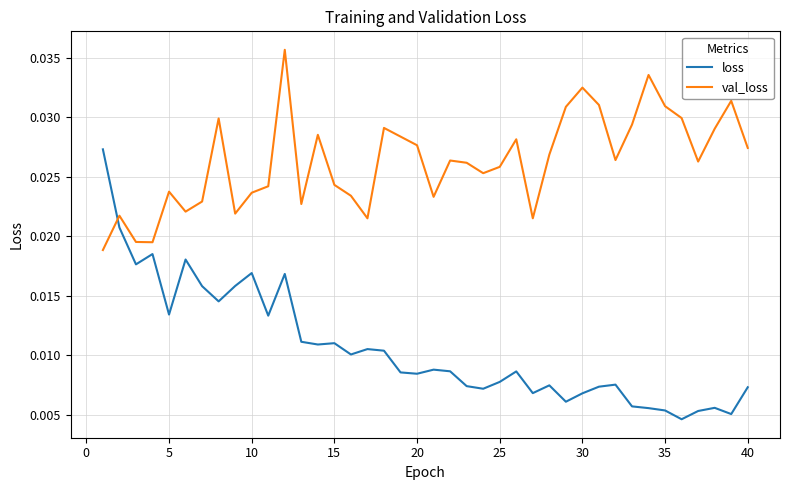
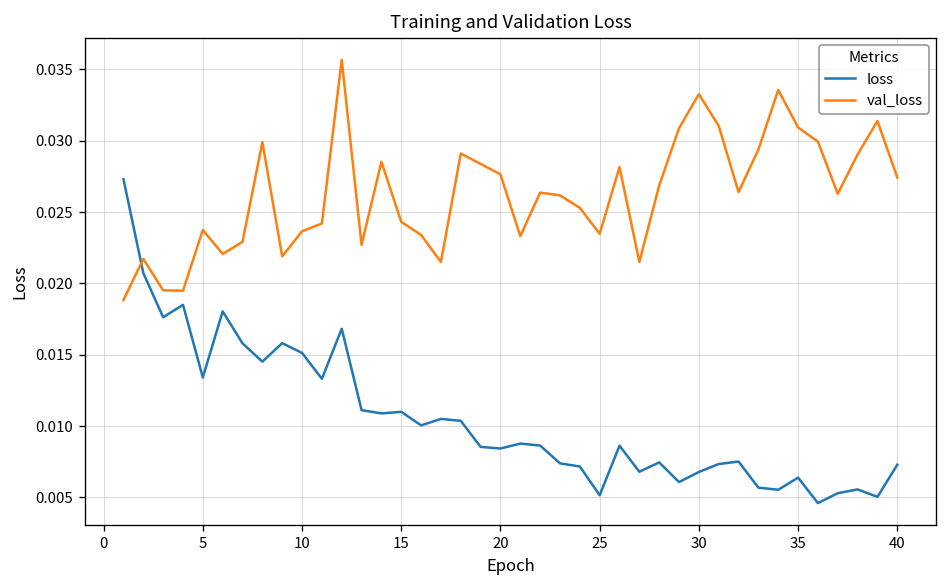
  {
    "loss": {
      "5": 0.0134,
-     "10": 0.0169,
+     "10": 0.0151,
      "15": 0.0110,
      "20": 0.0084,
-     "25": 0.0077,
+     "25": 0.0052,
      "30": 0.0068,
-     "35": 0.0053,
+     "35": 0.0064,
      "40": 0.0073
    },
    "val_loss": {
      "5": 0.0237,
      "10": 0.0237,
      "15": 0.0243,
      "20": 0.0276,
-     "25": 0.0258,
-     "30": 0.0325,
+     "25": 0.0235,
+     "30": 0.0333,
      "35": 0.0309,
      "40": 0.0274
    }
  }
